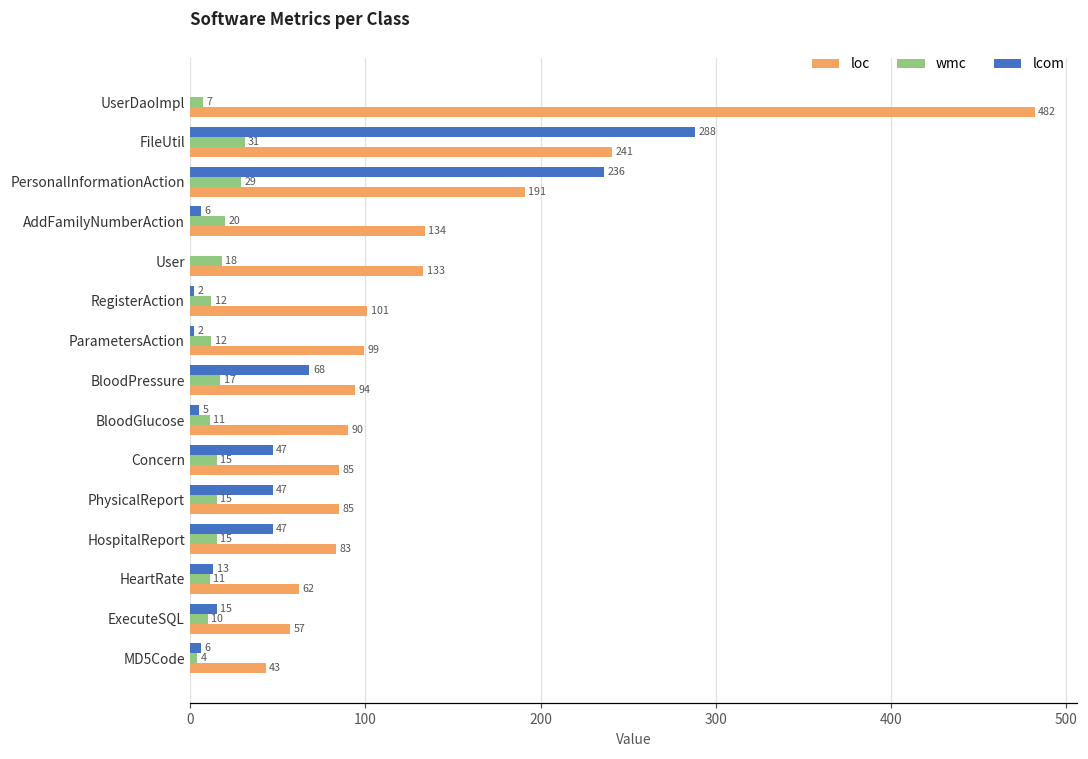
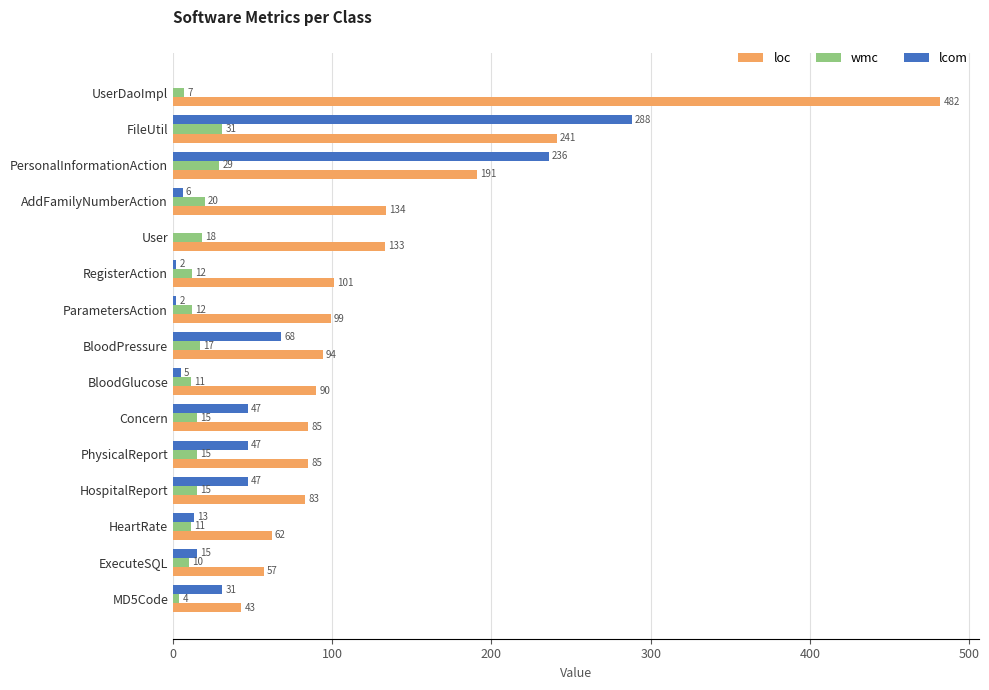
  {
    "loc": {
      "UserDaoImpl": 482,
      "FileUtil": 241,
      "PersonalInformationAction": 191,
      "AddFamilyNumberAction": 134,
      "User": 133,
      "RegisterAction": 101,
      "ParametersAction": 99,
      "BloodPressure": 94,
      "BloodGlucose": 90,
      "Concern": 85,
      "PhysicalReport": 85,
      "HospitalReport": 83,
      "HeartRate": 62,
      "ExecuteSQL": 57,
      "MD5Code": 43
    },
    "wmc": {
      "UserDaoImpl": 7,
      "FileUtil": 31,
      "PersonalInformationAction": 29,
      "AddFamilyNumberAction": 20,
      "User": 18,
      "RegisterAction": 12,
      "ParametersAction": 12,
      "BloodPressure": 17,
      "BloodGlucose": 11,
      "Concern": 15,
      "PhysicalReport": 15,
      "HospitalReport": 15,
      "HeartRate": 11,
      "ExecuteSQL": 10,
      "MD5Code": 4
    },
    "lcom": {
      "FileUtil": 288,
      "PersonalInformationAction": 236,
      "AddFamilyNumberAction": 6,
      "RegisterAction": 2,
      "ParametersAction": 2,
      "BloodPressure": 68,
      "BloodGlucose": 5,
      "Concern": 47,
      "PhysicalReport": 47,
      "HospitalReport": 47,
      "HeartRate": 13,
      "ExecuteSQL": 15,
-     "MD5Code": 6
+     "MD5Code": 31
    }
  }
